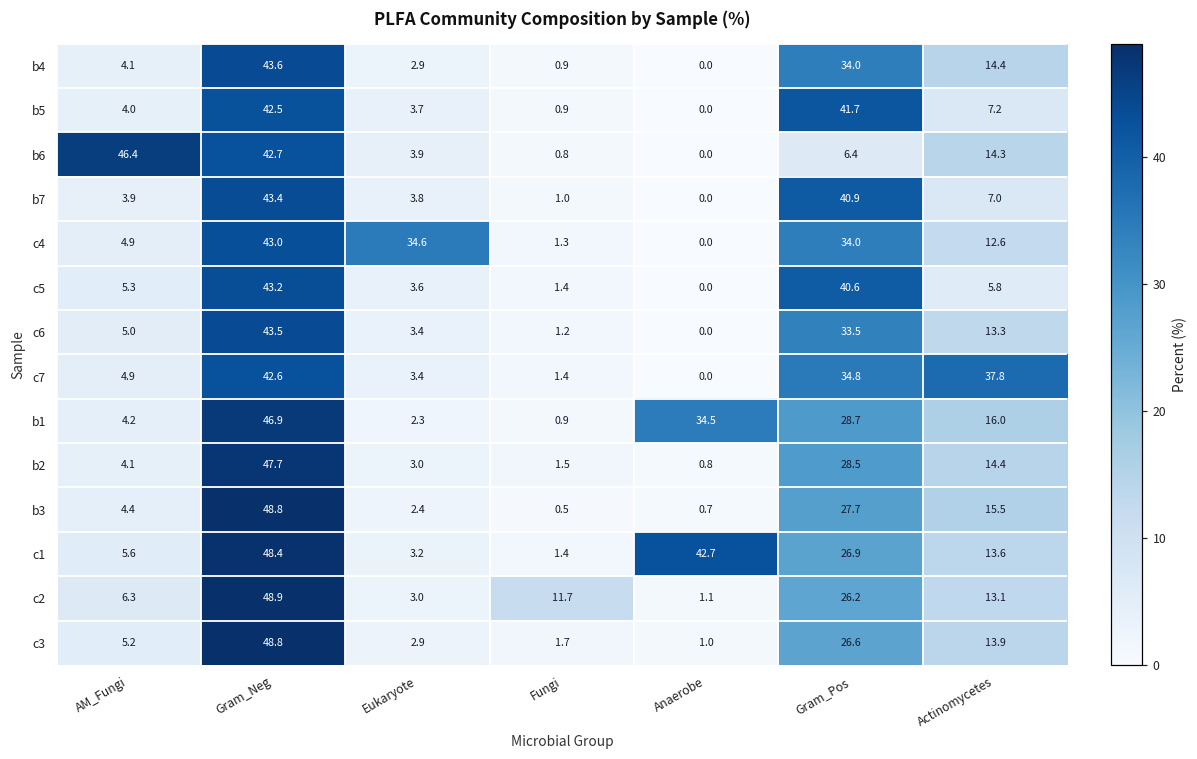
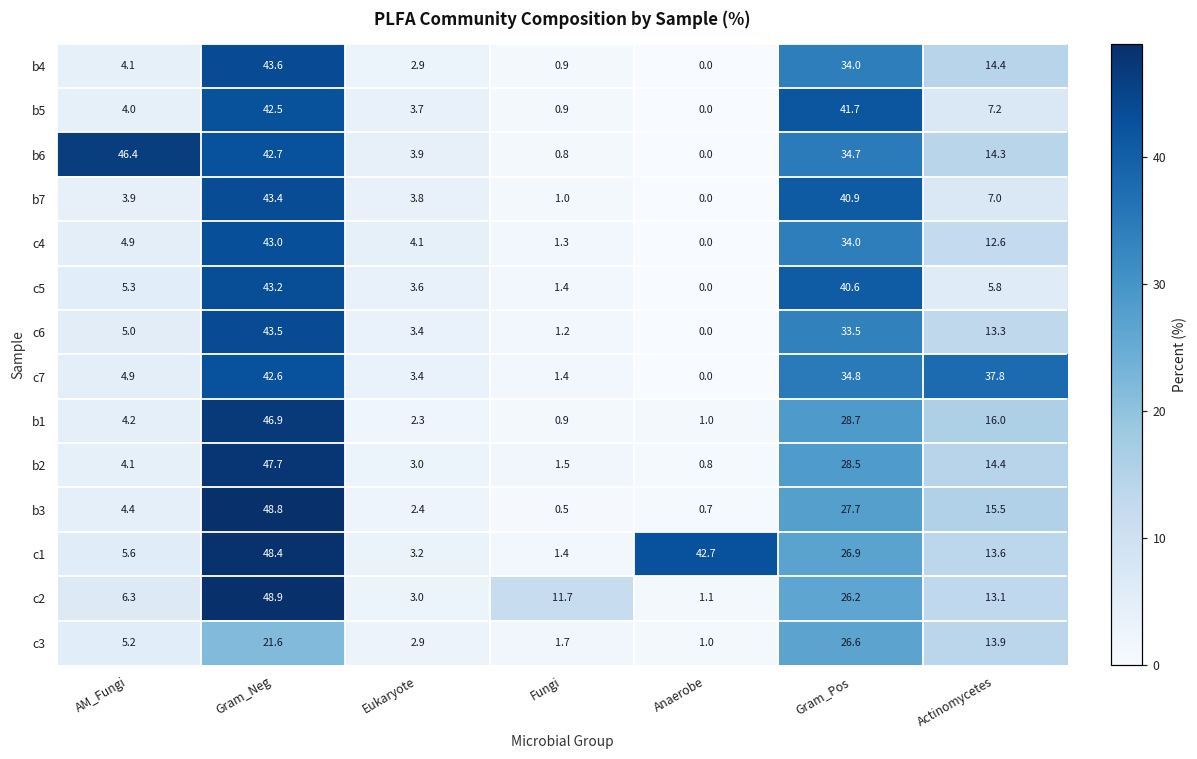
  {
    "b4": {
      "AM_Fungi": 4.1,
      "Gram_Neg": 43.6,
      "Eukaryote": 2.9,
      "Fungi": 0.9,
      "Anaerobe": 0.0,
      "Gram_Pos": 34.0,
      "Actinomycetes": 14.4
    },
    "b5": {
      "AM_Fungi": 4.0,
      "Gram_Neg": 42.5,
      "Eukaryote": 3.7,
      "Fungi": 0.9,
      "Anaerobe": 0.0,
      "Gram_Pos": 41.7,
      "Actinomycetes": 7.2
    },
    "b6": {
      "AM_Fungi": 46.4,
      "Gram_Neg": 42.7,
      "Eukaryote": 3.9,
      "Fungi": 0.8,
      "Anaerobe": 0.0,
-     "Gram_Pos": 6.4,
+     "Gram_Pos": 34.7,
      "Actinomycetes": 14.3
    },
    "b7": {
      "AM_Fungi": 3.9,
      "Gram_Neg": 43.4,
      "Eukaryote": 3.8,
      "Fungi": 1.0,
      "Anaerobe": 0.0,
      "Gram_Pos": 40.9,
      "Actinomycetes": 7.0
    },
    "c4": {
      "AM_Fungi": 4.9,
      "Gram_Neg": 43.0,
-     "Eukaryote": 34.6,
+     "Eukaryote": 4.1,
      "Fungi": 1.3,
      "Anaerobe": 0.0,
      "Gram_Pos": 34.0,
      "Actinomycetes": 12.6
    },
    "c5": {
      "AM_Fungi": 5.3,
      "Gram_Neg": 43.2,
      "Eukaryote": 3.6,
      "Fungi": 1.4,
      "Anaerobe": 0.0,
      "Gram_Pos": 40.6,
      "Actinomycetes": 5.8
    },
    "c6": {
      "AM_Fungi": 5.0,
      "Gram_Neg": 43.5,
      "Eukaryote": 3.4,
      "Fungi": 1.2,
      "Anaerobe": 0.0,
      "Gram_Pos": 33.5,
      "Actinomycetes": 13.3
    },
    "c7": {
      "AM_Fungi": 4.9,
      "Gram_Neg": 42.6,
      "Eukaryote": 3.4,
      "Fungi": 1.4,
      "Anaerobe": 0.0,
      "Gram_Pos": 34.8,
      "Actinomycetes": 37.8
    },
    "b1": {
      "AM_Fungi": 4.2,
      "Gram_Neg": 46.9,
      "Eukaryote": 2.3,
      "Fungi": 0.9,
-     "Anaerobe": 34.5,
+     "Anaerobe": 1.0,
      "Gram_Pos": 28.7,
      "Actinomycetes": 16.0
    },
    "b2": {
      "AM_Fungi": 4.1,
      "Gram_Neg": 47.7,
      "Eukaryote": 3.0,
      "Fungi": 1.5,
      "Anaerobe": 0.8,
      "Gram_Pos": 28.5,
      "Actinomycetes": 14.4
    },
    "b3": {
      "AM_Fungi": 4.4,
      "Gram_Neg": 48.8,
      "Eukaryote": 2.4,
      "Fungi": 0.5,
      "Anaerobe": 0.7,
      "Gram_Pos": 27.7,
      "Actinomycetes": 15.5
    },
    "c1": {
      "AM_Fungi": 5.6,
      "Gram_Neg": 48.4,
      "Eukaryote": 3.2,
      "Fungi": 1.4,
      "Anaerobe": 42.7,
      "Gram_Pos": 26.9,
      "Actinomycetes": 13.6
    },
    "c2": {
      "AM_Fungi": 6.3,
      "Gram_Neg": 48.9,
      "Eukaryote": 3.0,
      "Fungi": 11.7,
      "Anaerobe": 1.1,
      "Gram_Pos": 26.2,
      "Actinomycetes": 13.1
    },
    "c3": {
      "AM_Fungi": 5.2,
-     "Gram_Neg": 48.8,
+     "Gram_Neg": 21.6,
      "Eukaryote": 2.9,
      "Fungi": 1.7,
      "Anaerobe": 1.0,
      "Gram_Pos": 26.6,
      "Actinomycetes": 13.9
    }
  }
